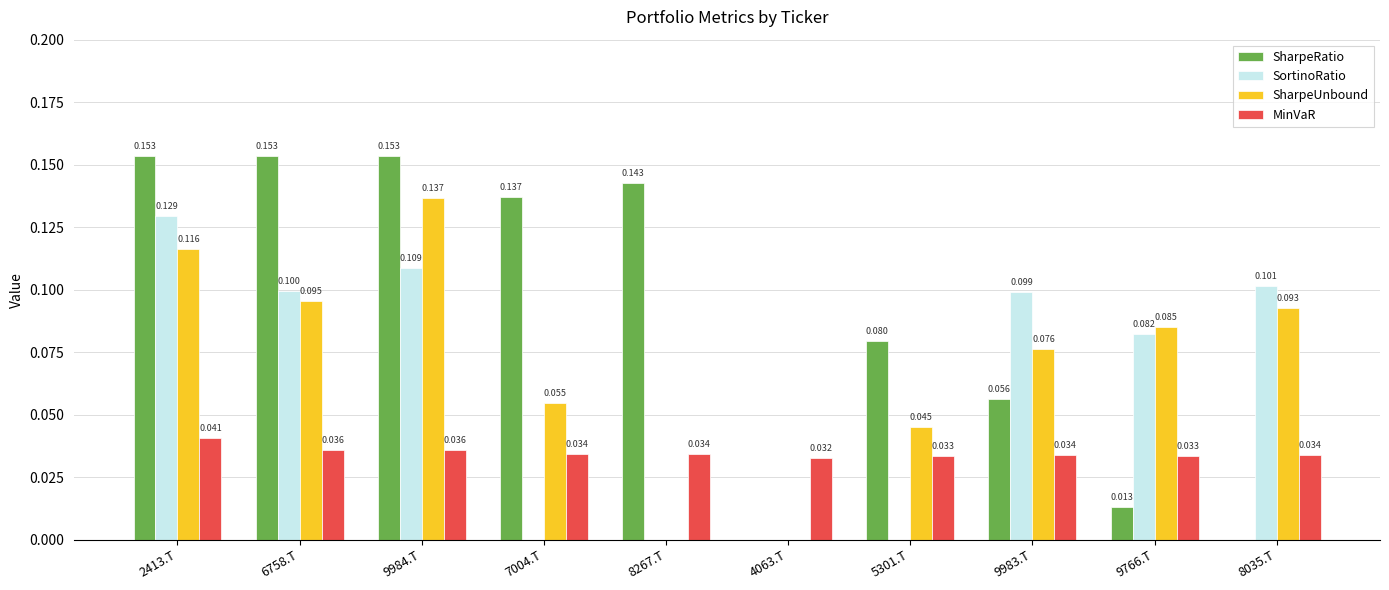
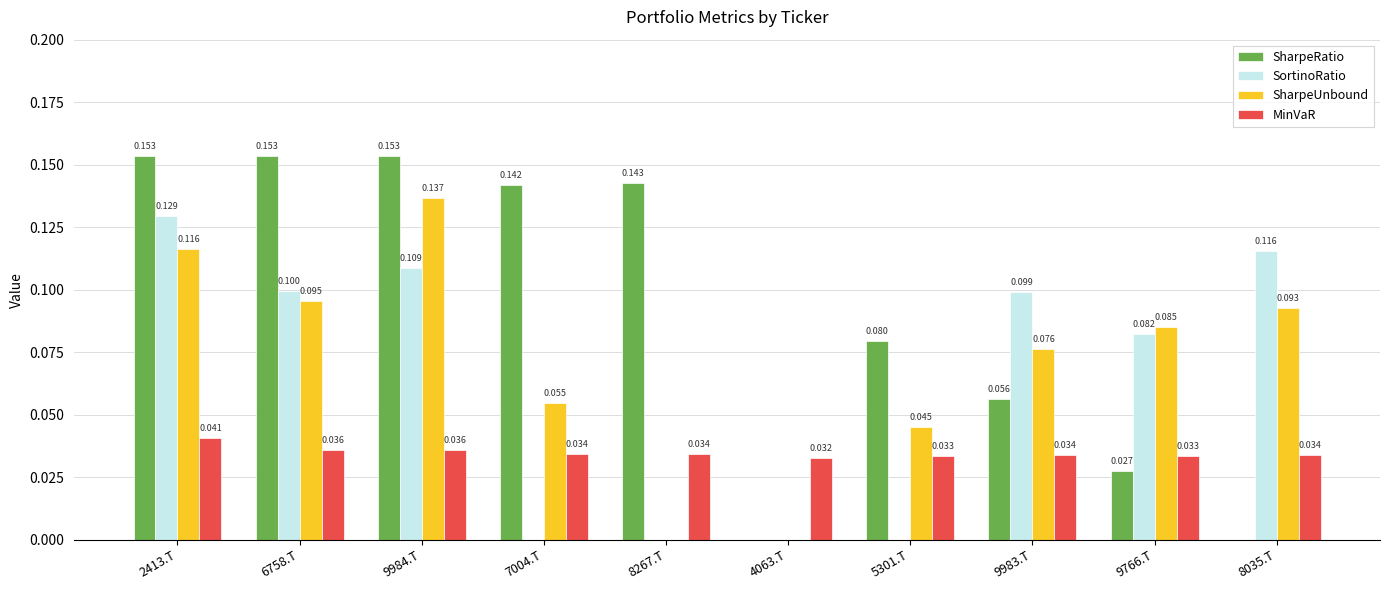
  {
    "SharpeRatio": {
      "2413.T": 0.153,
      "6758.T": 0.153,
      "9984.T": 0.153,
-     "7004.T": 0.137,
+     "7004.T": 0.142,
      "8267.T": 0.143,
      "5301.T": 0.080,
      "9983.T": 0.056,
-     "9766.T": 0.013
+     "9766.T": 0.027
    },
    "SortinoRatio": {
      "2413.T": 0.129,
      "6758.T": 0.100,
      "9984.T": 0.109,
      "9983.T": 0.099,
      "9766.T": 0.082,
-     "8035.T": 0.101
+     "8035.T": 0.116
    },
    "SharpeUnbound": {
      "2413.T": 0.116,
      "6758.T": 0.095,
      "9984.T": 0.137,
      "7004.T": 0.055,
      "5301.T": 0.045,
      "9983.T": 0.076,
      "9766.T": 0.085,
      "8035.T": 0.093
    },
    "MinVaR": {
      "2413.T": 0.041,
      "6758.T": 0.036,
      "9984.T": 0.036,
      "7004.T": 0.034,
      "8267.T": 0.034,
      "4063.T": 0.032,
      "5301.T": 0.033,
      "9983.T": 0.034,
      "9766.T": 0.033,
      "8035.T": 0.034
    }
  }
